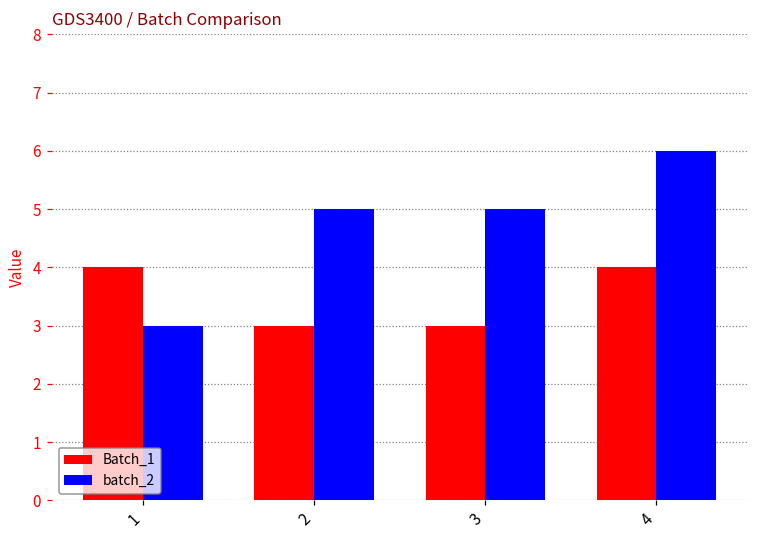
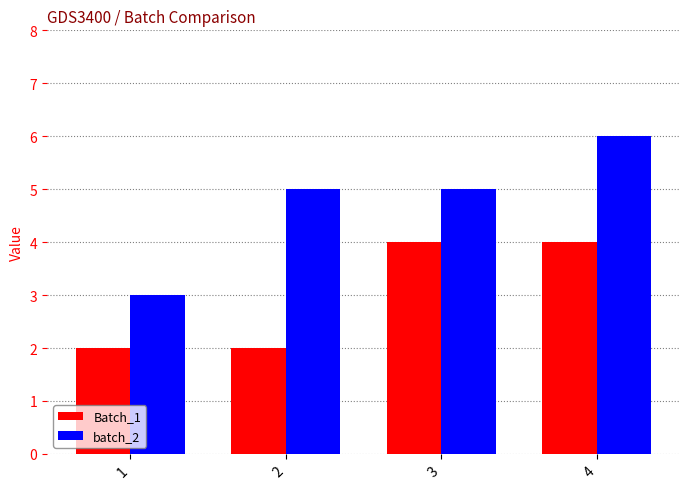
  {
    "Batch_1": {
-     "1": 4,
-     "2": 3,
-     "3": 3,
+     "1": 2,
+     "2": 2,
+     "3": 4,
      "4": 4
    },
    "batch_2": {
      "1": 3,
      "2": 5,
      "3": 5,
      "4": 6
    }
  }
